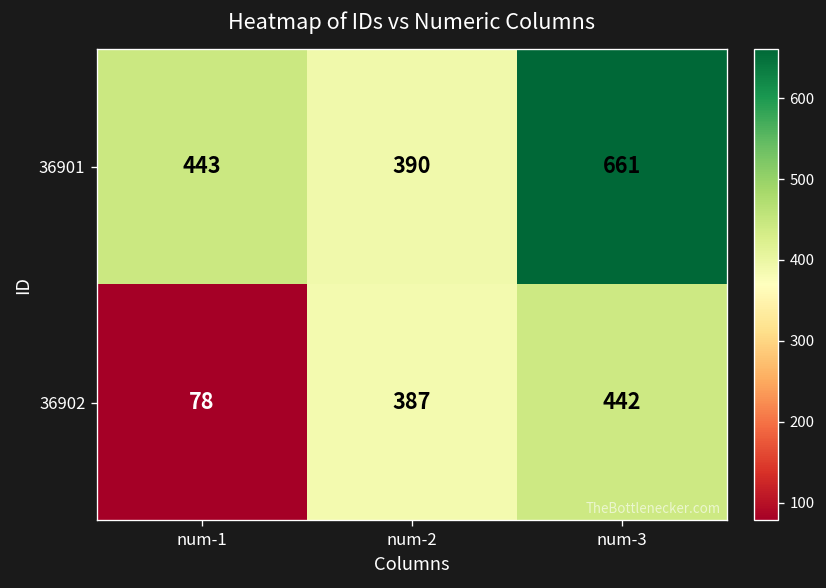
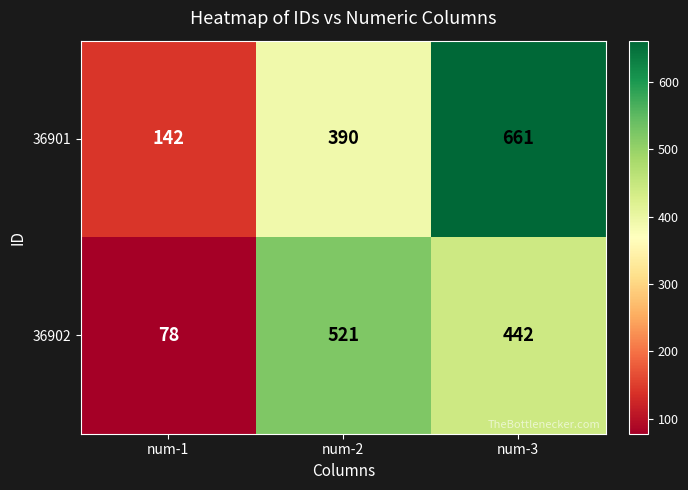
  {
    "36901": {
-     "num-1": 443,
+     "num-1": 142,
      "num-2": 390,
      "num-3": 661
    },
    "36902": {
      "num-1": 78,
-     "num-2": 387
+     "num-2": 521
    }
  }
